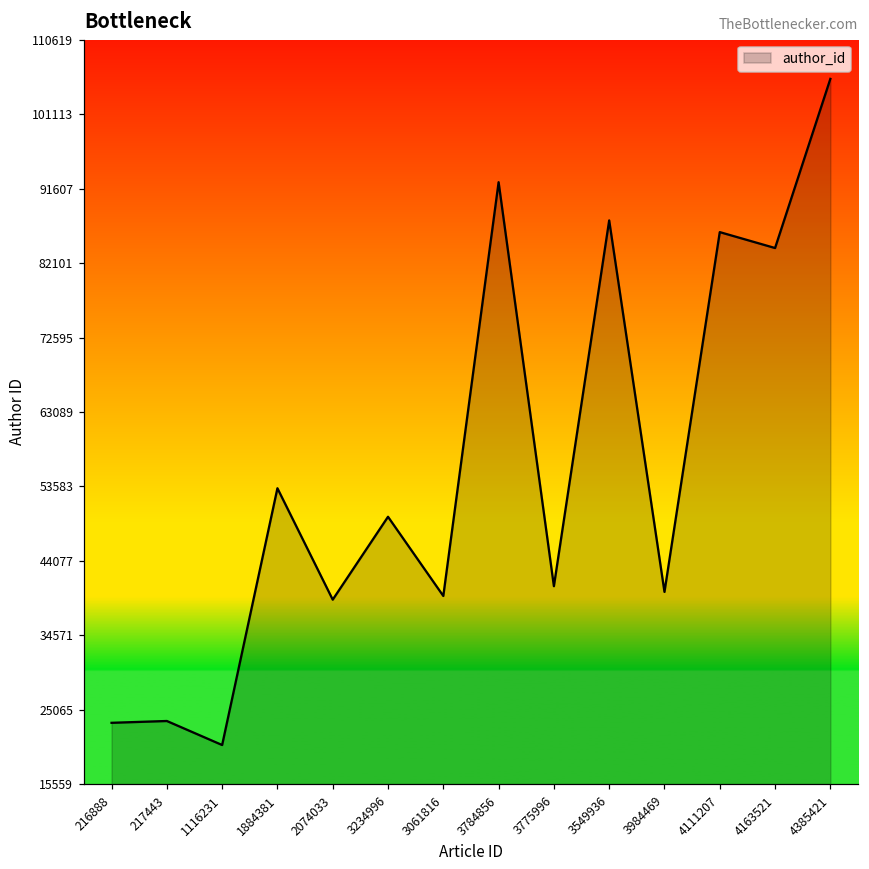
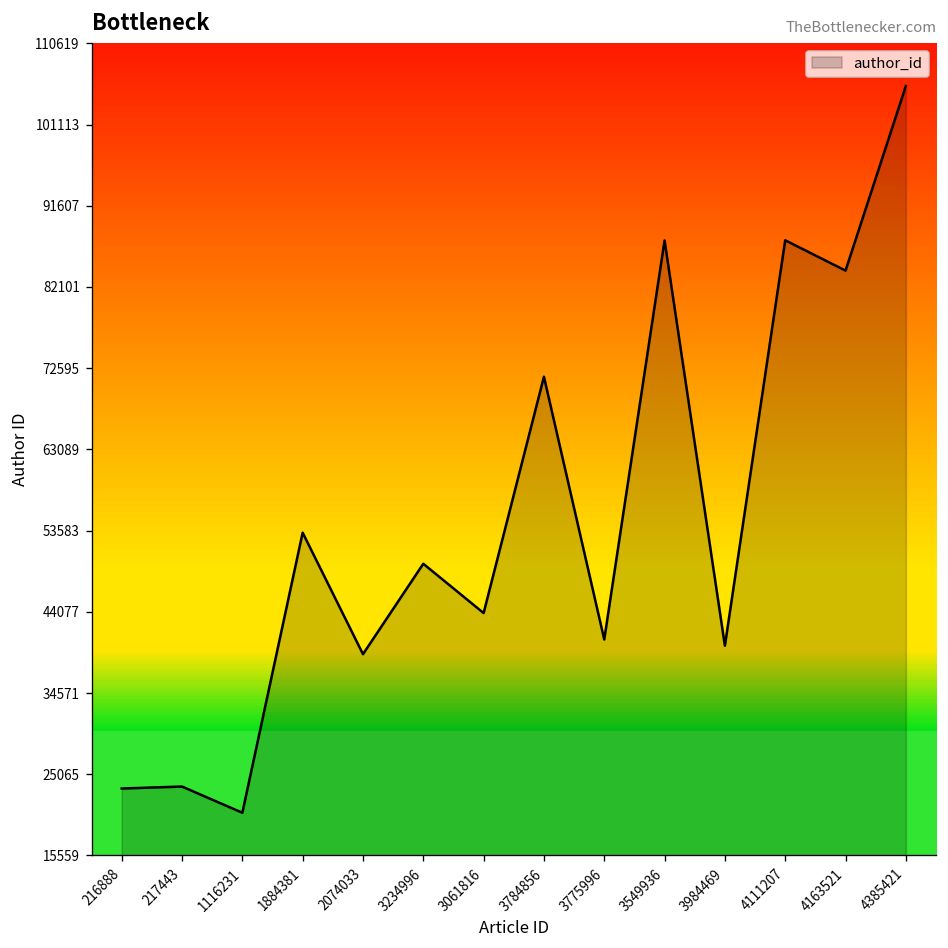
  {
    "216888": 23000,
    "217443": 24000,
    "1116231": 21000,
    "1884381": 53000,
    "2074033": 39000,
    "3234996": 50000,
-   "3061816": 40000,
-   "3784856": 92000,
+   "3061816": 44000,
+   "3784856": 72000,
    "3775996": 41000,
    "3549936": 88000,
    "3984469": 40000,
-   "4111207": 86000,
+   "4111207": 88000,
    "4163521": 84000,
    "4385421": 106000
  }
